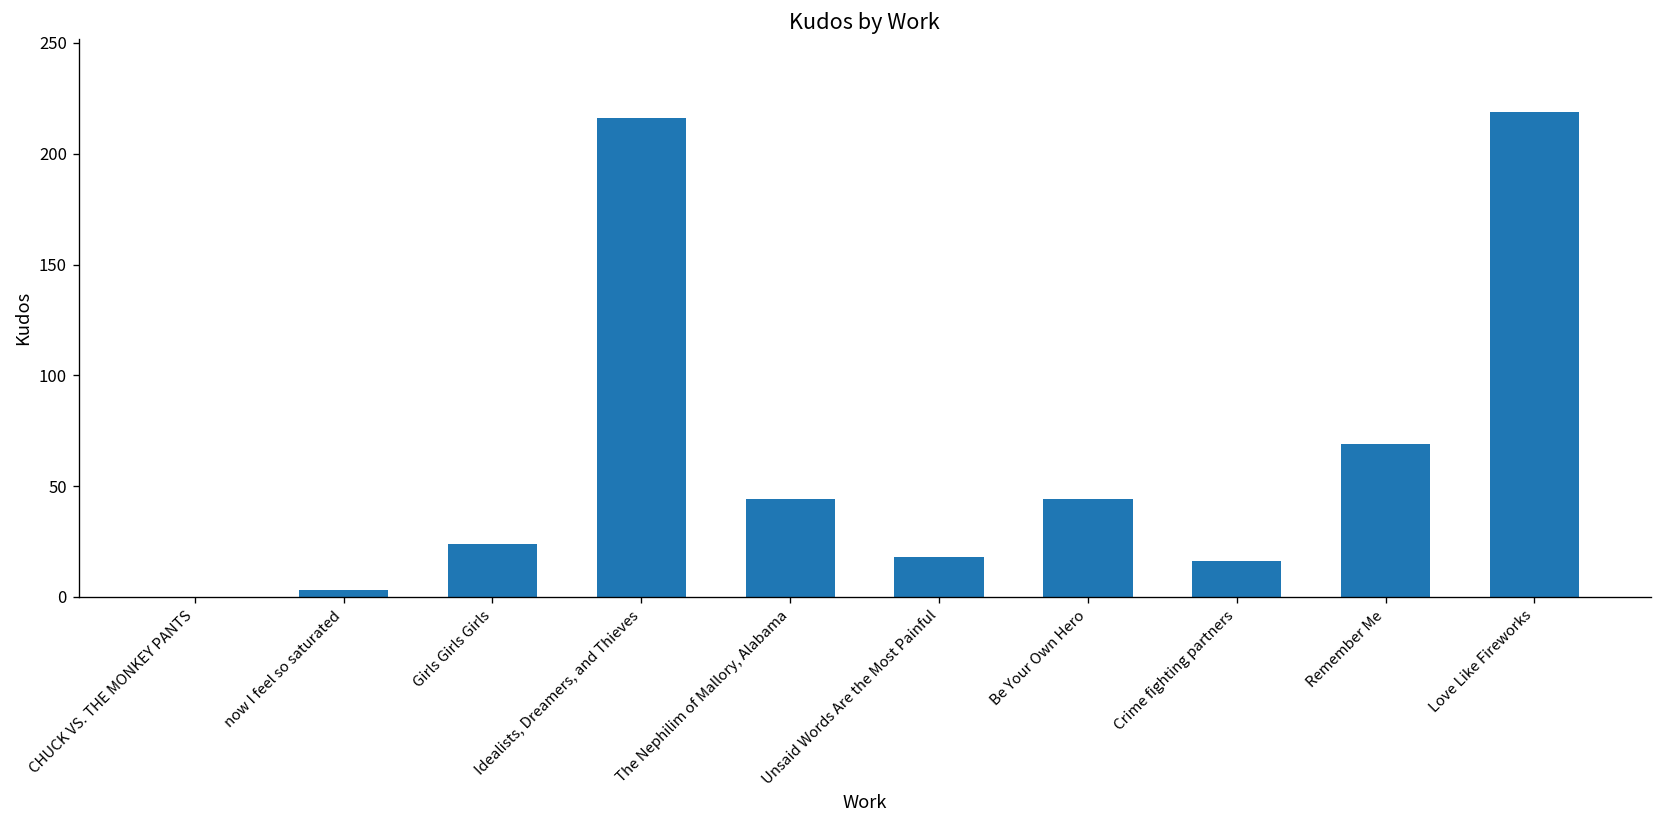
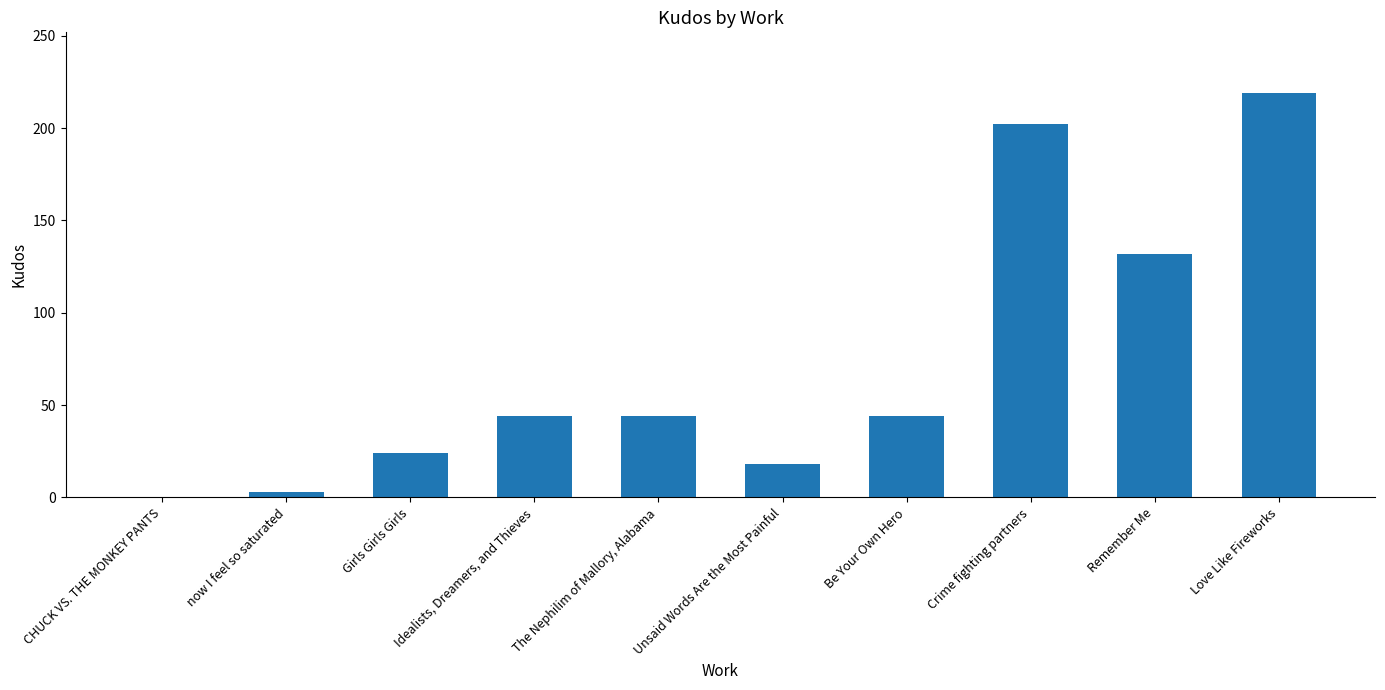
  {
    "CHUCK VS. THE MONKEY PANTS": 0,
    "now I feel so saturated": 3,
    "Girls Girls Girls": 24,
-   "Idealists, Dreamers, and Thieves": 216,
+   "Idealists, Dreamers, and Thieves": 44,
    "The Nephilim of Mallory, Alabama": 44,
    "Unsaid Words Are the Most Painful": 18,
    "Be Your Own Hero": 44,
-   "Crime fighting partners": 16,
-   "Remember Me": 69,
+   "Crime fighting partners": 202,
+   "Remember Me": 132,
    "Love Like Fireworks": 219
  }
